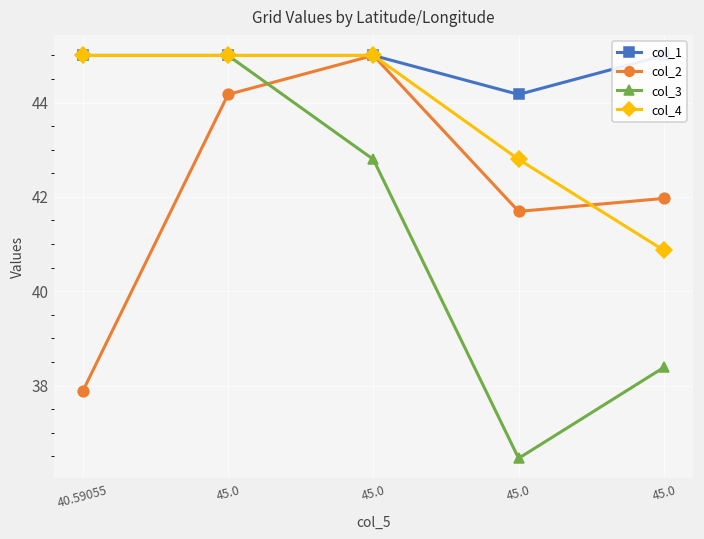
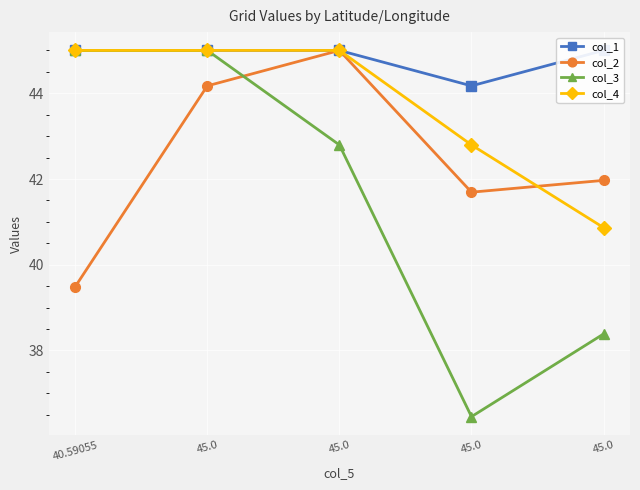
  {
    "col_2": {
-     "40.59055": 37.9
+     "40.59055": 39.5
    }
  }
